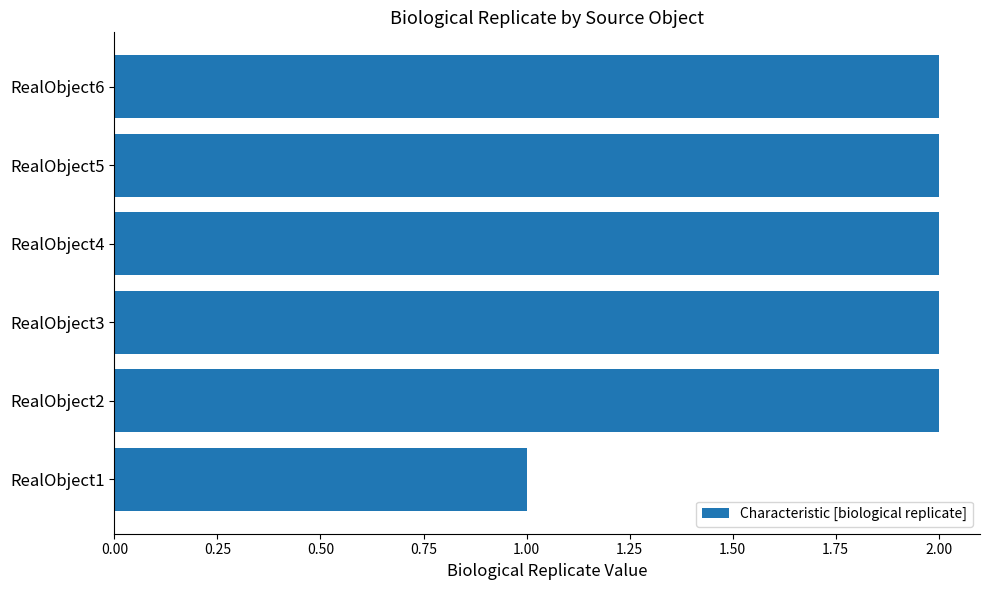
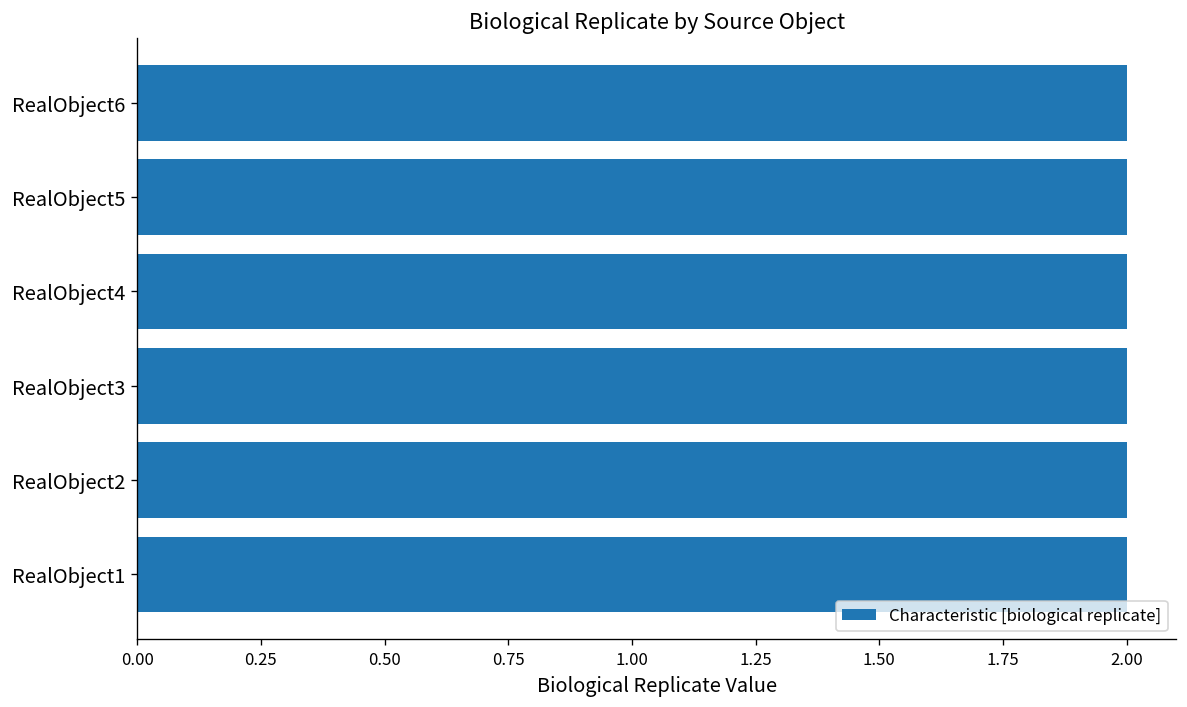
  {
    "RealObject6": 2,
    "RealObject5": 2,
    "RealObject4": 2,
    "RealObject3": 2,
    "RealObject2": 2,
-   "RealObject1": 1
+   "RealObject1": 2
  }
